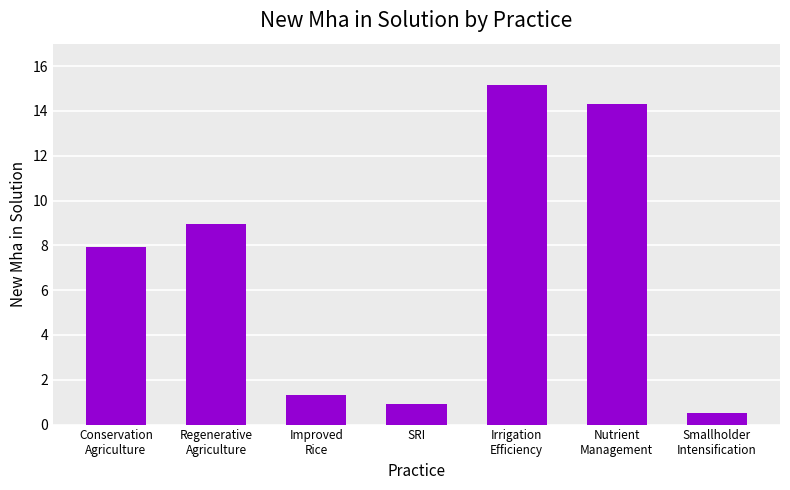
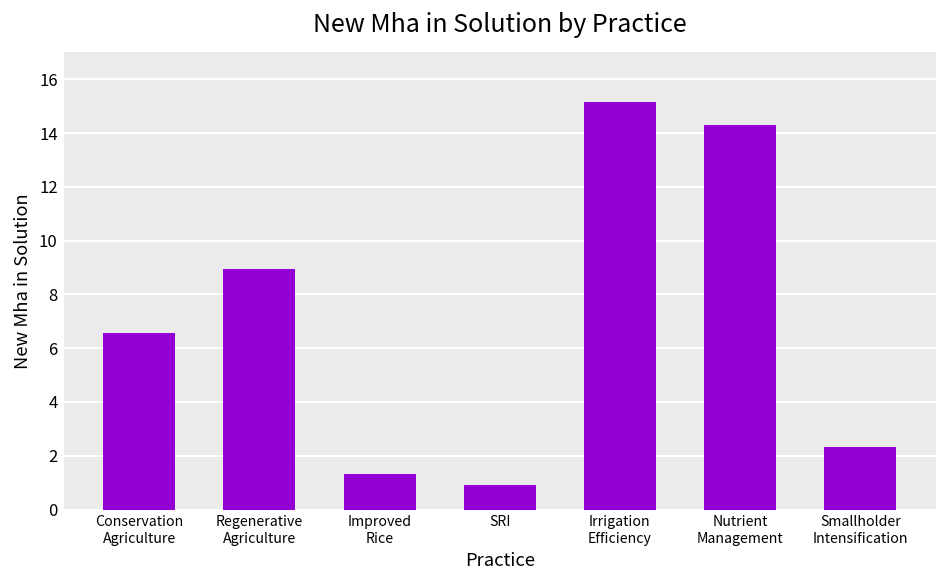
  {
-   "Conservation Agriculture": 7.9,
+   "Conservation Agriculture": 6.6,
    "Regenerative Agriculture": 9.0,
    "Improved Rice": 1.3,
    "SRI": 0.9,
    "Irrigation Efficiency": 15.2,
    "Nutrient Management": 14.3,
-   "Smallholder Intensification": 0.5
+   "Smallholder Intensification": 2.3
  }
